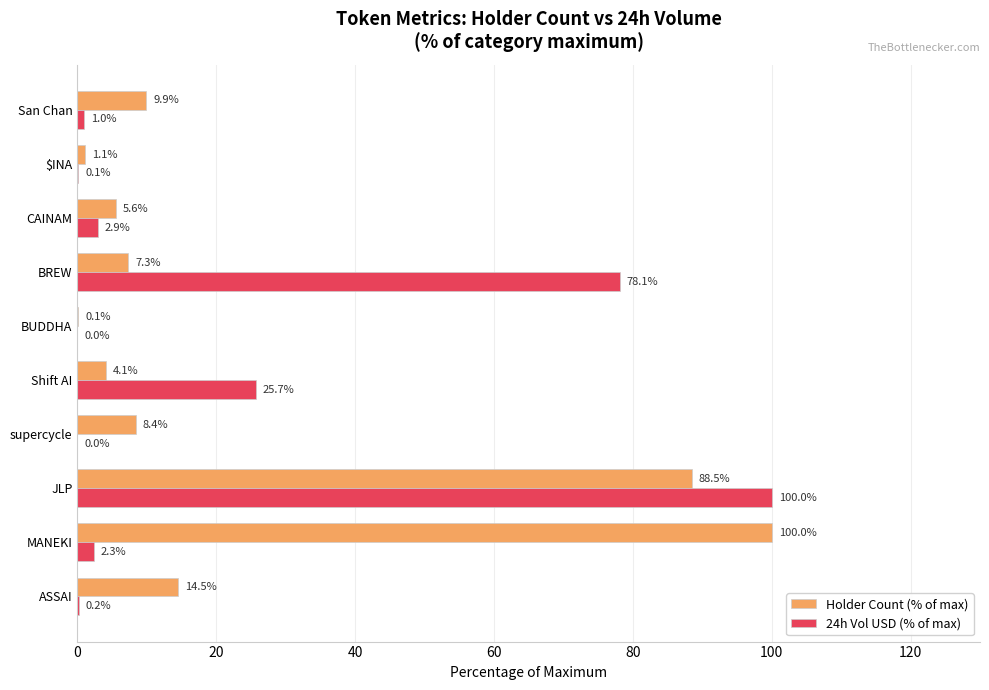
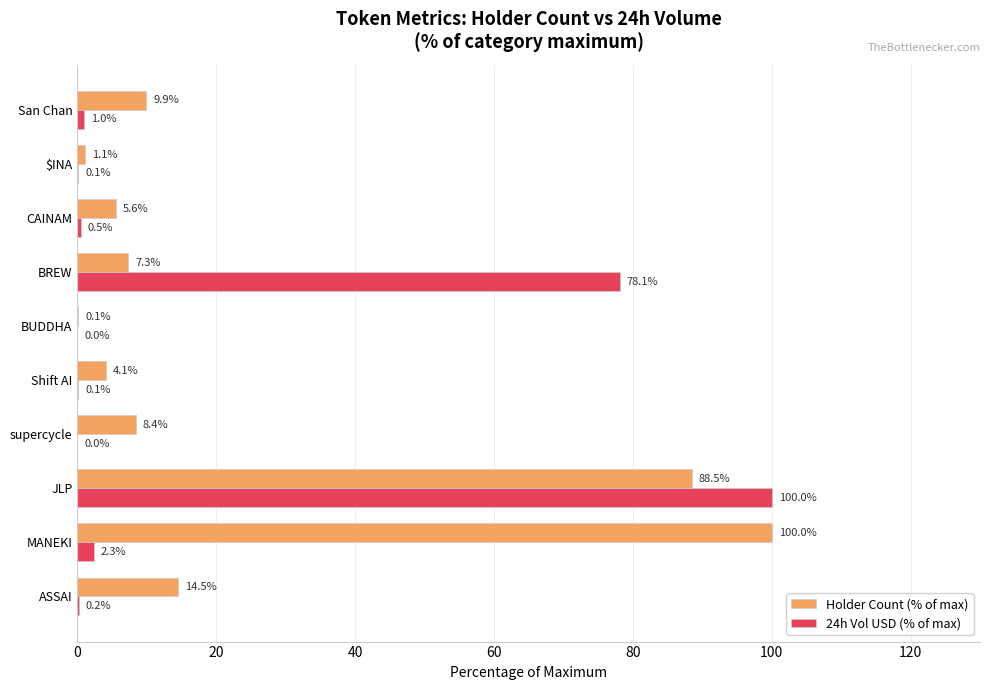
  {
    "Holder Count (% of max)": {
      "San Chan": "9.9%",
      "$INA": "1.1%",
      "CAINAM": "5.6%",
      "BREW": "7.3%",
      "BUDDHA": "0.1%",
      "Shift AI": "4.1%",
      "supercycle": "8.4%",
      "JLP": "88.5%",
      "MANEKI": "100.0%",
      "ASSAI": "14.5%"
    },
    "24h Vol USD (% of max)": {
      "San Chan": "1.0%",
      "$INA": "0.1%",
-     "CAINAM": "2.9%",
+     "CAINAM": "0.5%",
      "BREW": "78.1%",
      "BUDDHA": "0.0%",
-     "Shift AI": "25.7%",
+     "Shift AI": "0.1%",
      "supercycle": "0.0%",
      "JLP": "100.0%",
      "MANEKI": "2.3%",
      "ASSAI": "0.2%"
    }
  }
